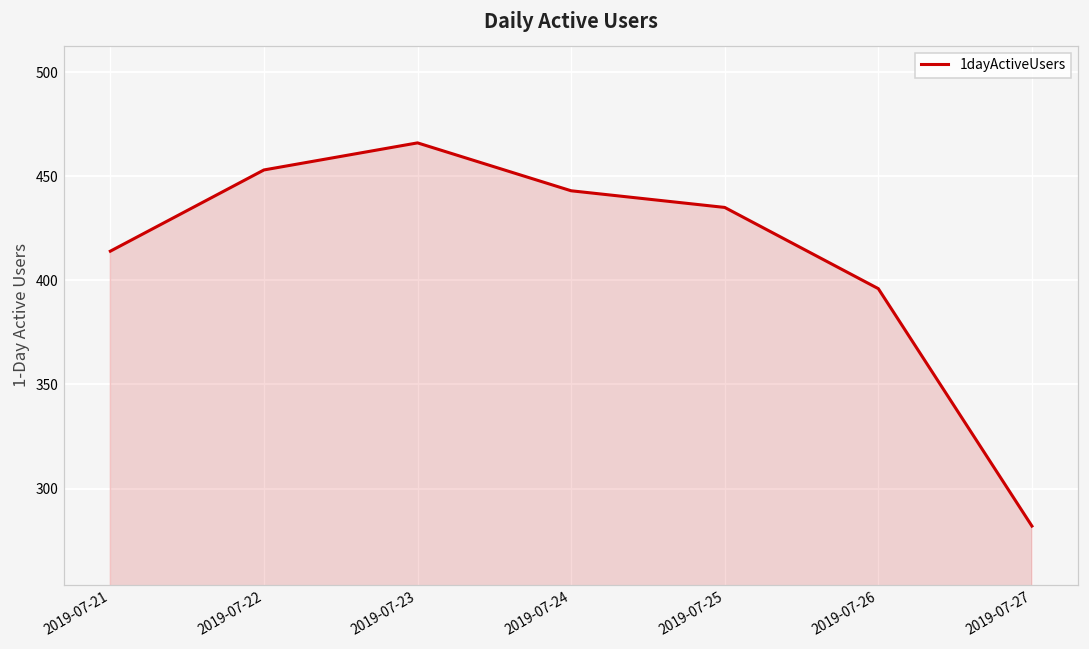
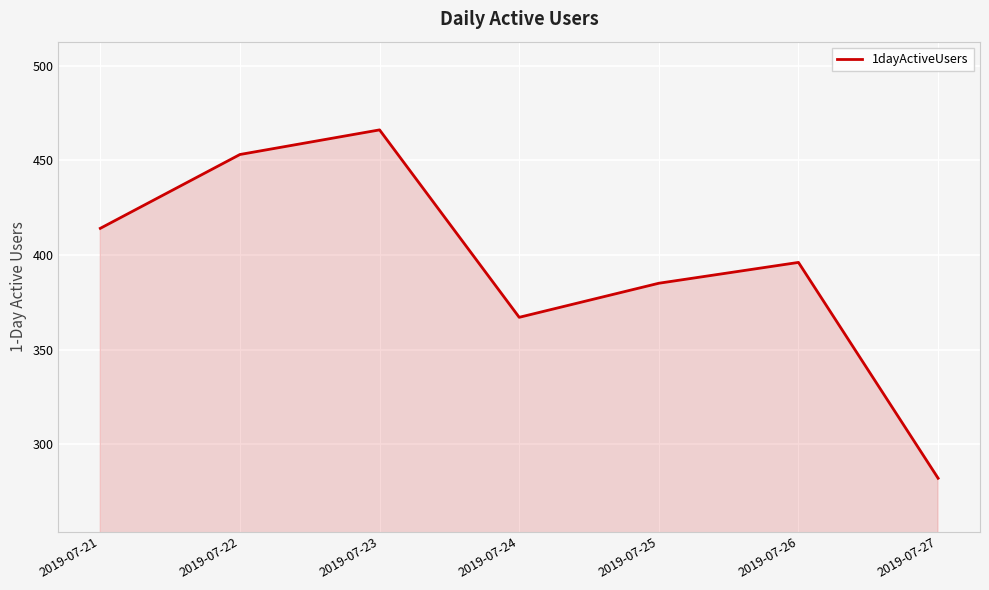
  {
    "2019-07-21": 414,
    "2019-07-22": 453,
    "2019-07-23": 466,
-   "2019-07-24": 443,
-   "2019-07-25": 435,
+   "2019-07-24": 367,
+   "2019-07-25": 385,
    "2019-07-26": 396,
    "2019-07-27": 282
  }
